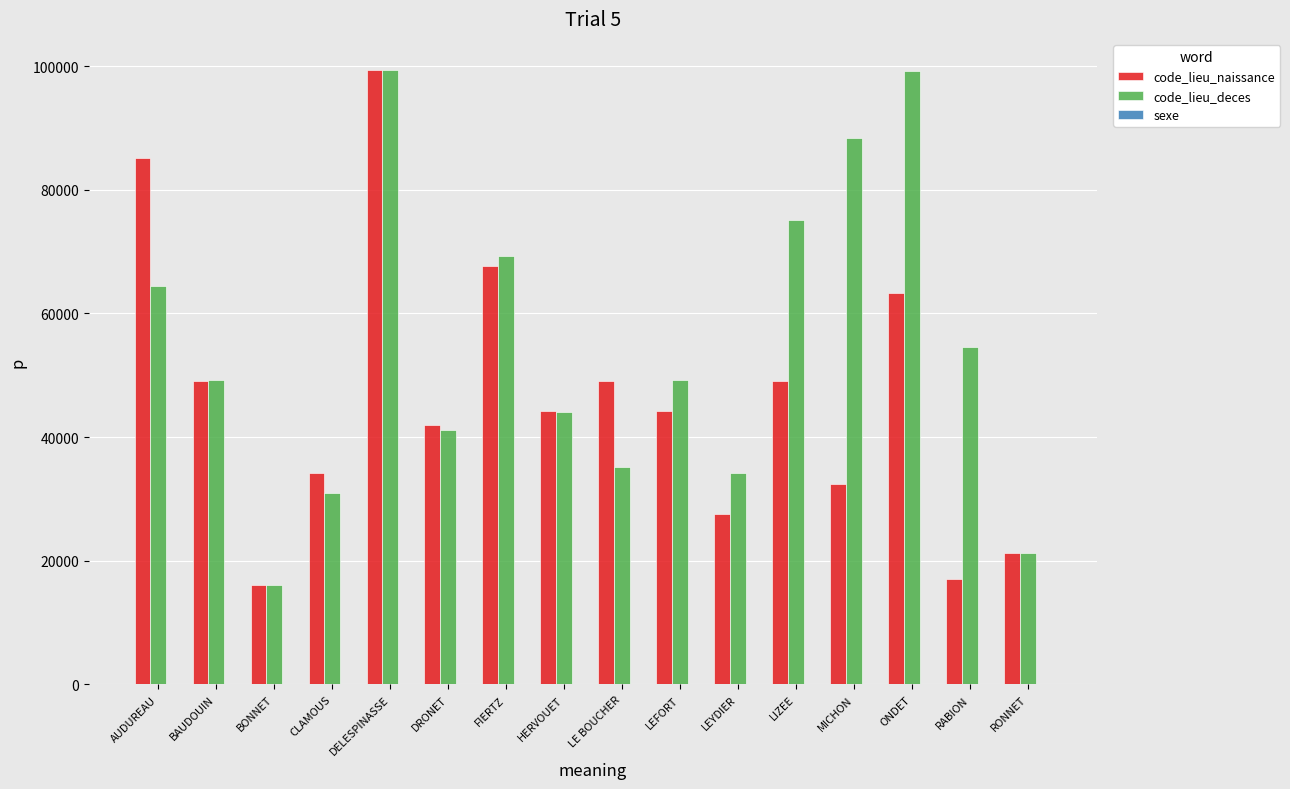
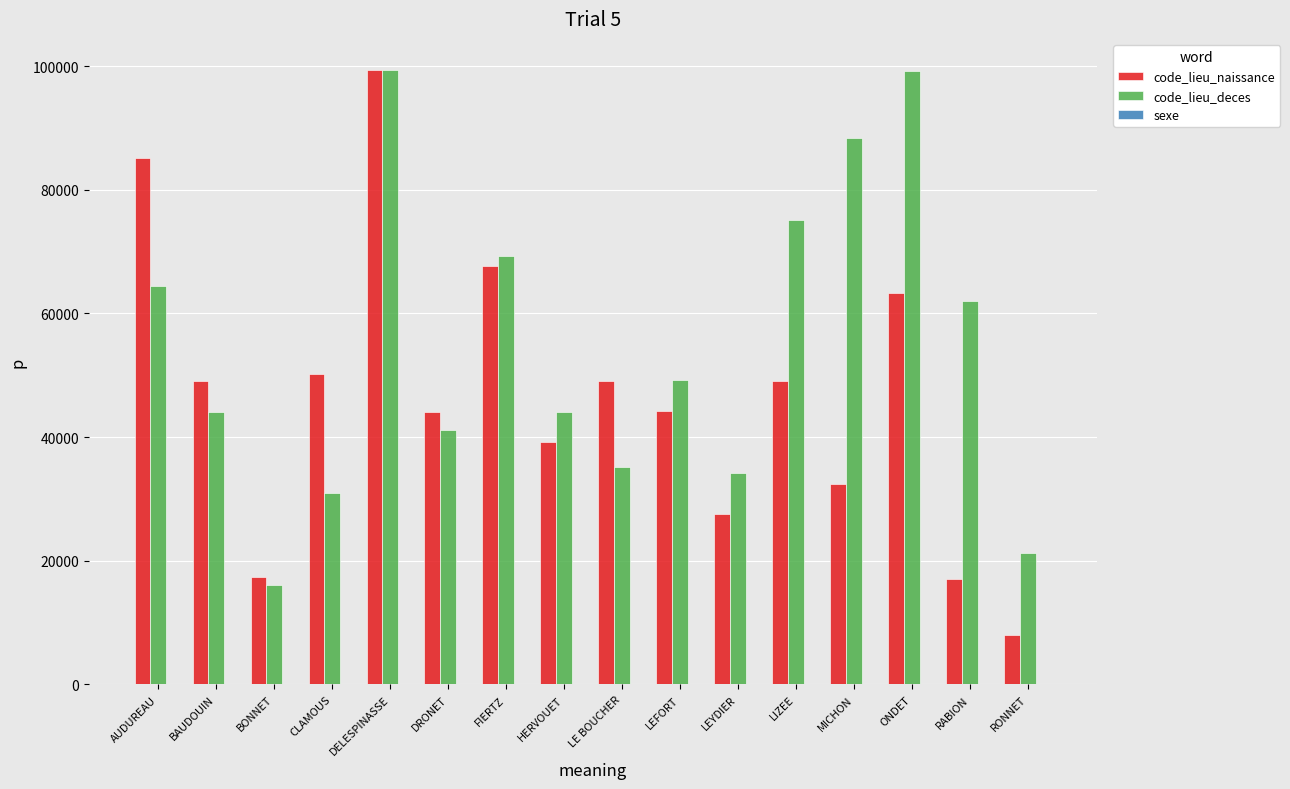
  {
    "code_lieu_naissance": {
      "AUDUREAU": 85000,
      "BAUDOUIN": 49000,
-     "BONNET": 16000,
-     "CLAMOUS": 34000,
+     "BONNET": 17000,
+     "CLAMOUS": 50000,
      "DELESPINASSE": 99000,
-     "DRONET": 42000,
+     "DRONET": 44000,
      "FIERTZ": 68000,
-     "HERVOUET": 44000,
+     "HERVOUET": 39000,
      "LE BOUCHER": 49000,
      "LEFORT": 44000,
      "LEYDIER": 28000,
      "LIZEE": 49000,
      "MICHON": 32000,
      "ONDET": 63000,
      "RABION": 17000,
-     "RONNET": 21000
+     "RONNET": 8000
    },
    "code_lieu_deces": {
      "AUDUREAU": 64000,
-     "BAUDOUIN": 49000,
+     "BAUDOUIN": 44000,
      "BONNET": 16000,
      "CLAMOUS": 31000,
      "DELESPINASSE": 99000,
      "DRONET": 41000,
      "FIERTZ": 69000,
      "HERVOUET": 44000,
      "LE BOUCHER": 35000,
      "LEFORT": 49000,
      "LEYDIER": 34000,
      "LIZEE": 75000,
      "MICHON": 88000,
      "ONDET": 99000,
-     "RABION": 54000,
+     "RABION": 62000,
      "RONNET": 21000
    }
  }
